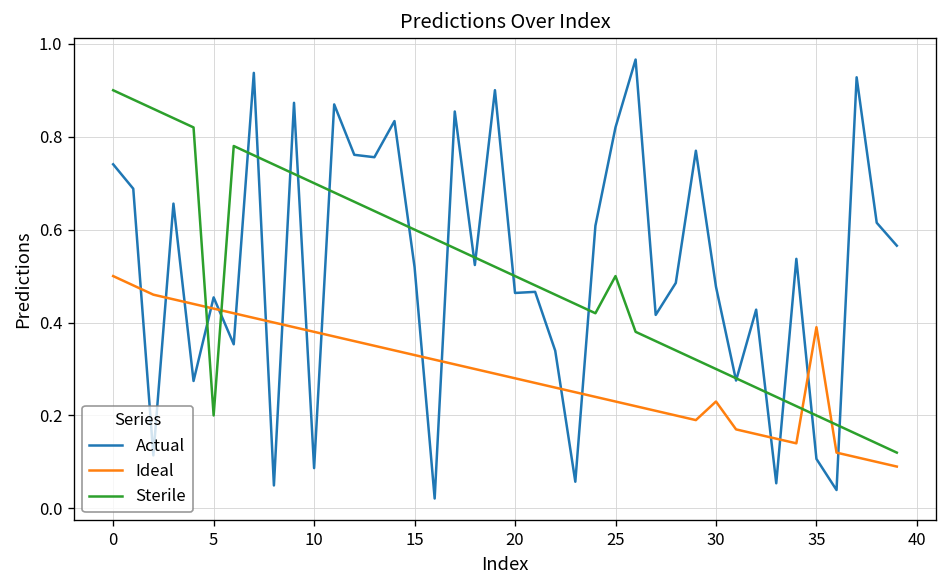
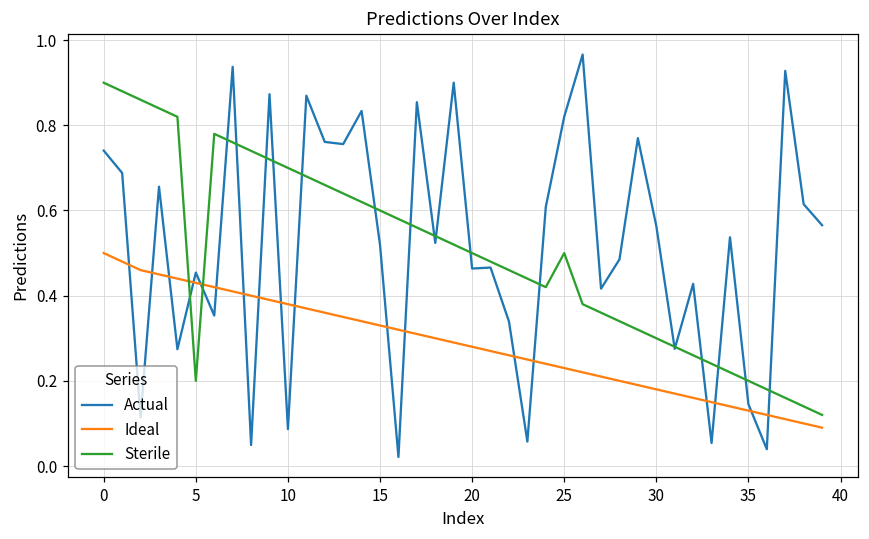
  {
    "Actual": {
      "0": 0.74,
      "5": 0.45,
      "10": 0.09,
      "15": 0.52,
      "20": 0.46,
      "25": 0.82,
-     "30": 0.48,
-     "35": 0.11
+     "30": 0.56,
+     "35": 0.15
    },
    "Ideal": {
      "0": 0.50,
      "5": 0.43,
      "10": 0.38,
      "15": 0.33,
      "20": 0.28,
      "25": 0.23,
-     "30": 0.23,
-     "35": 0.39
+     "30": 0.18,
+     "35": 0.13
    },
    "Sterile": {
      "0": 0.90,
      "5": 0.20,
      "10": 0.70,
      "15": 0.60,
      "20": 0.50,
      "25": 0.50,
      "30": 0.30,
      "35": 0.20
    }
  }
